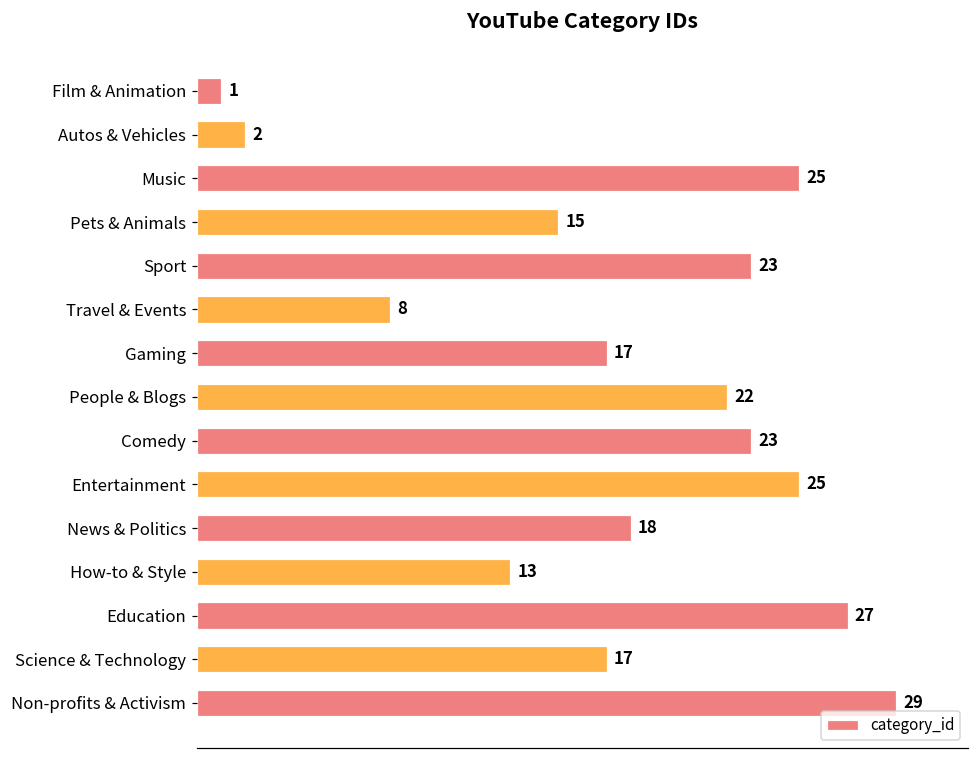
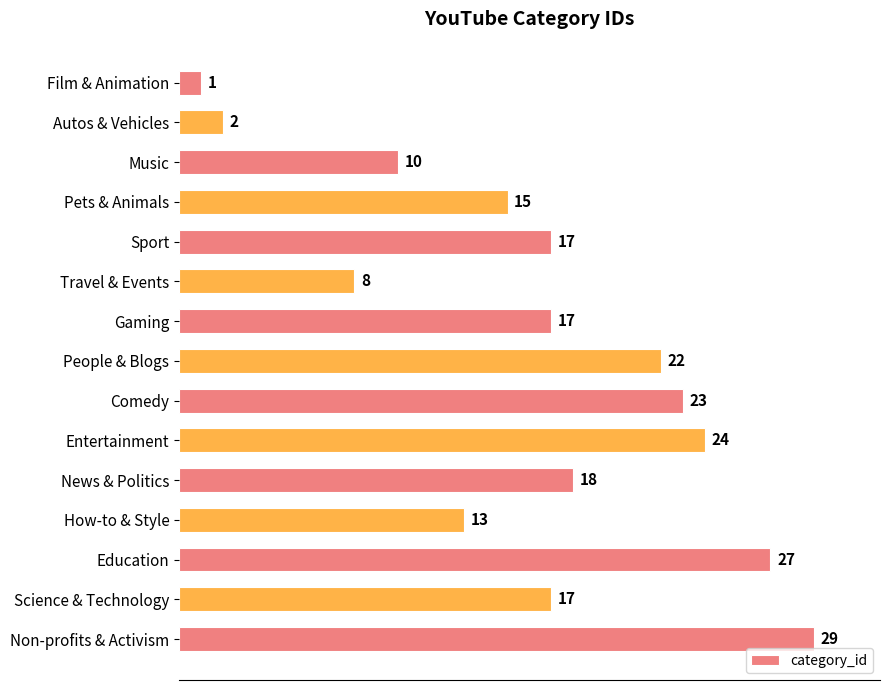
  {
    "Film & Animation": 1,
    "Autos & Vehicles": 2,
-   "Music": 25,
+   "Music": 10,
    "Pets & Animals": 15,
-   "Sport": 23,
+   "Sport": 17,
    "Travel & Events": 8,
    "Gaming": 17,
    "People & Blogs": 22,
    "Comedy": 23,
-   "Entertainment": 25,
+   "Entertainment": 24,
    "News & Politics": 18,
    "How-to & Style": 13,
    "Education": 27,
    "Science & Technology": 17,
    "Non-profits & Activism": 29
  }
